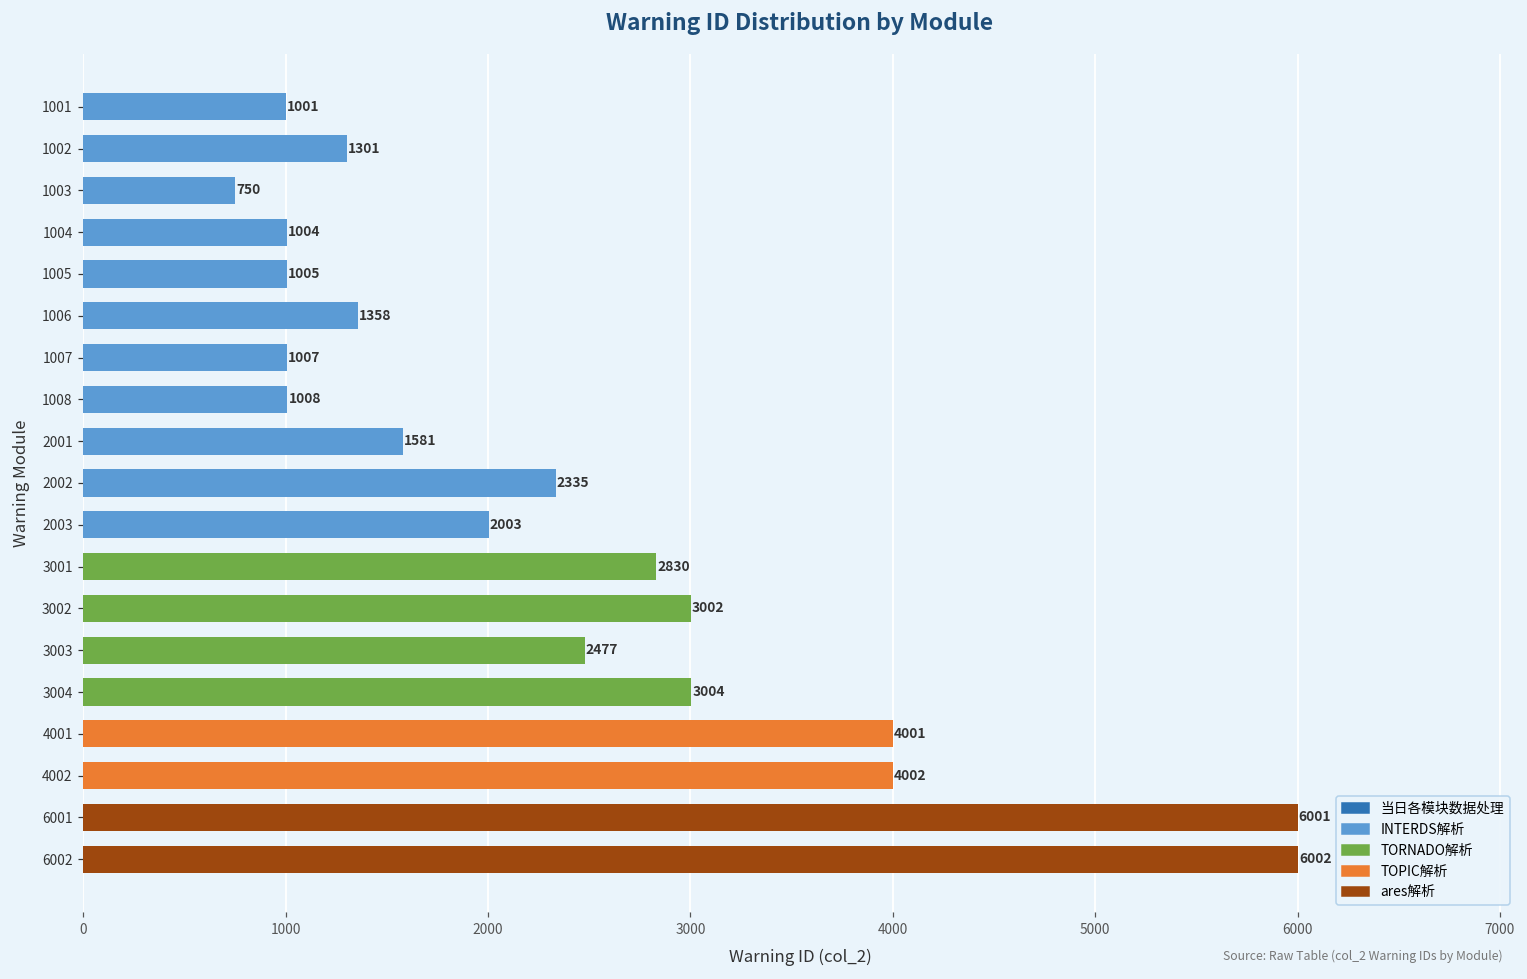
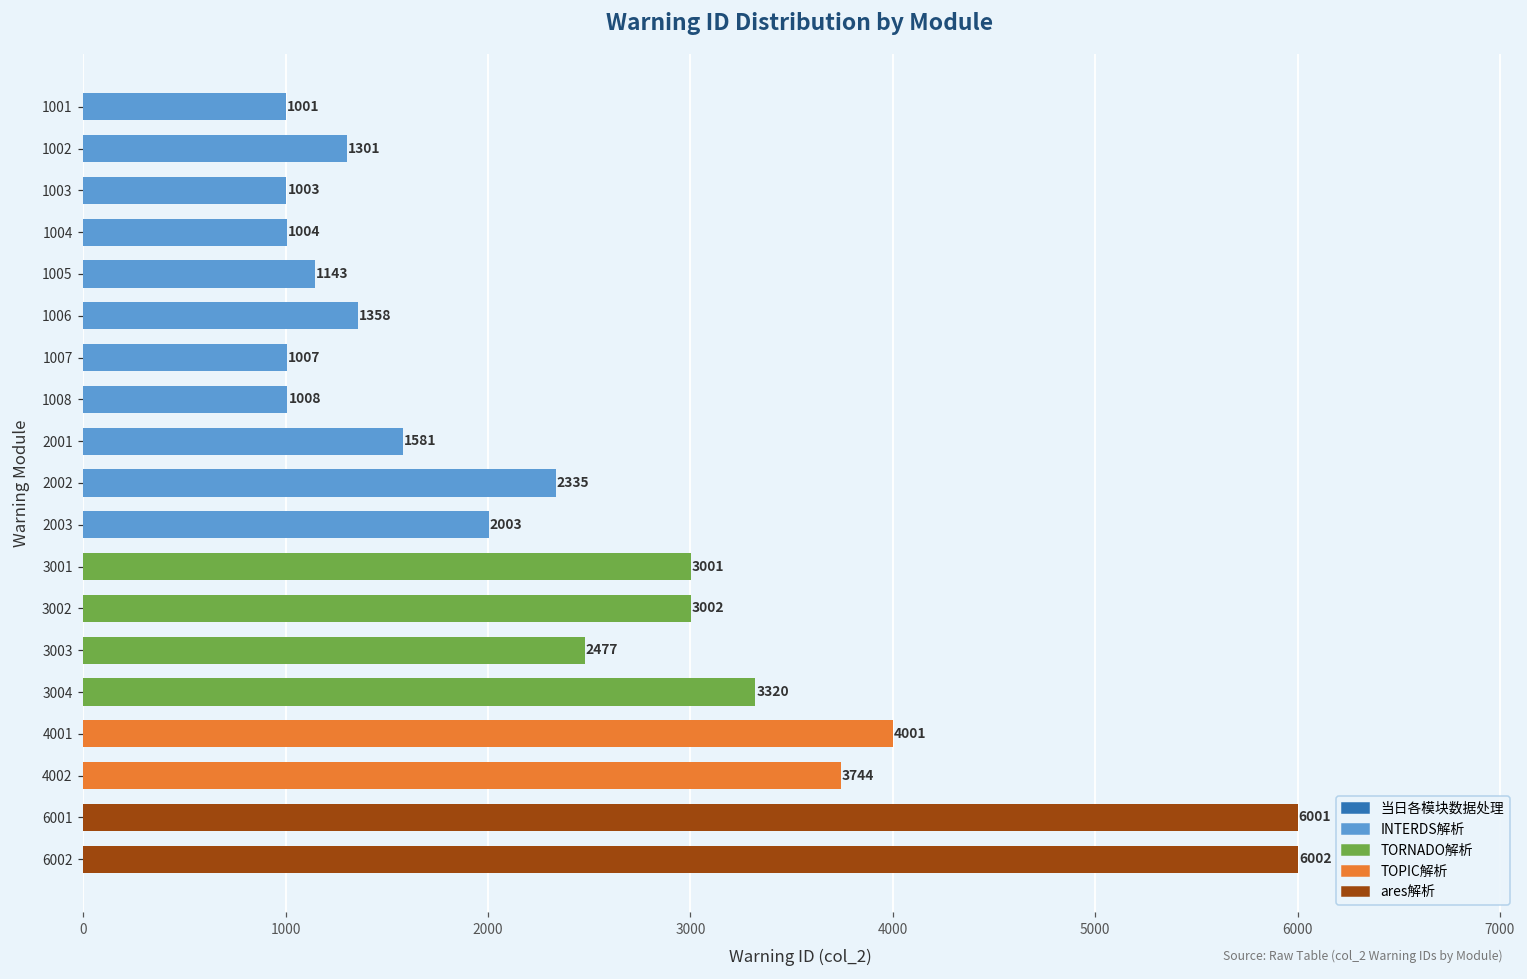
  {
    "1001": 1001,
    "1002": 1301,
-   "1003": 750,
+   "1003": 1003,
    "1004": 1004,
-   "1005": 1005,
+   "1005": 1143,
    "1006": 1358,
    "1007": 1007,
    "1008": 1008,
    "2001": 1581,
    "2002": 2335,
    "2003": 2003,
-   "3001": 2830,
+   "3001": 3001,
    "3002": 3002,
    "3003": 2477,
-   "3004": 3004,
+   "3004": 3320,
    "4001": 4001,
-   "4002": 4002,
+   "4002": 3744,
    "6001": 6001,
    "6002": 6002
  }
